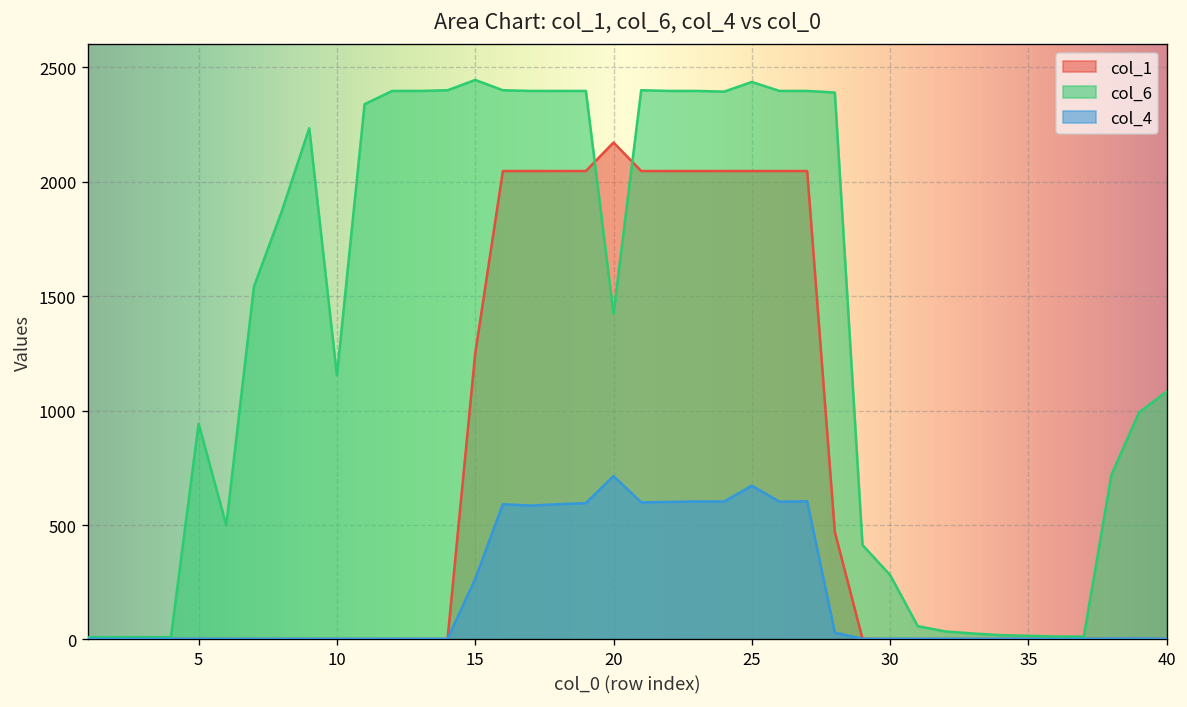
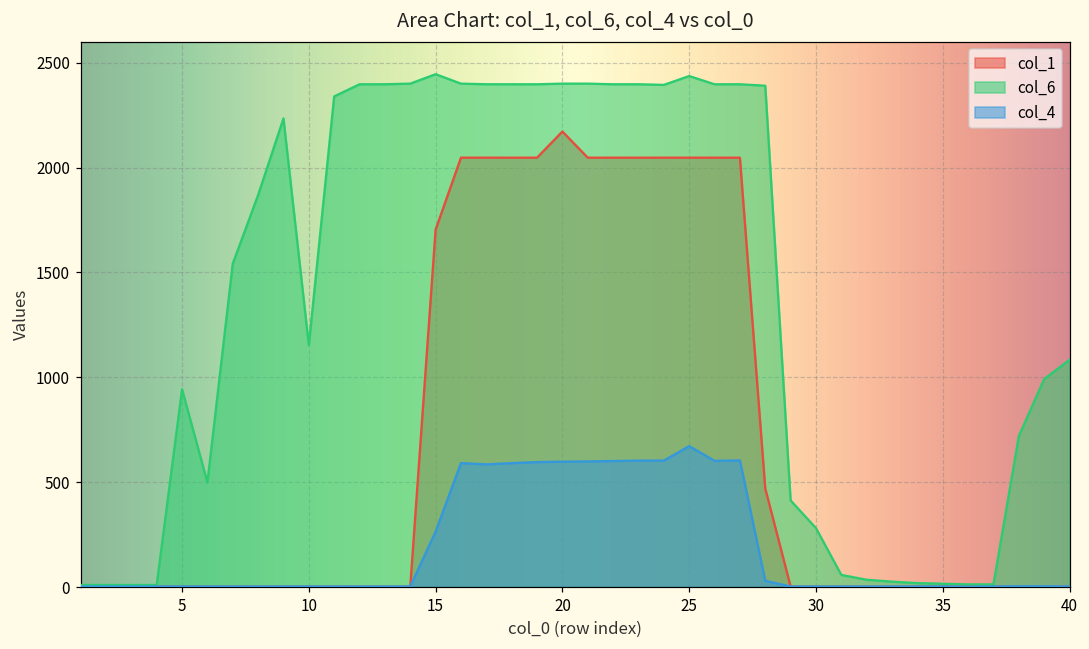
  {
    "col_1": {
-     "15": 1250,
+     "15": 1700,
      "20": 2170,
      "25": 2050
    },
    "col_6": {
      "5": 940,
      "10": 1150,
      "15": 2450,
-     "20": 1420,
+     "20": 2400,
      "25": 2440,
      "30": 280,
      "40": 1080
    },
    "col_4": {
      "15": 260,
-     "20": 710,
+     "20": 600,
      "25": 670
    }
  }
